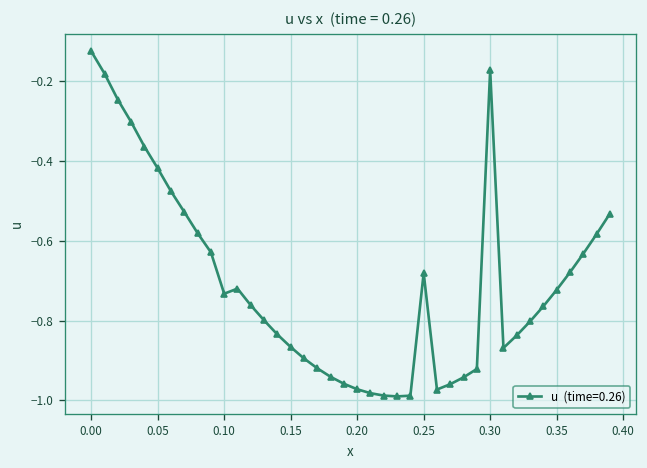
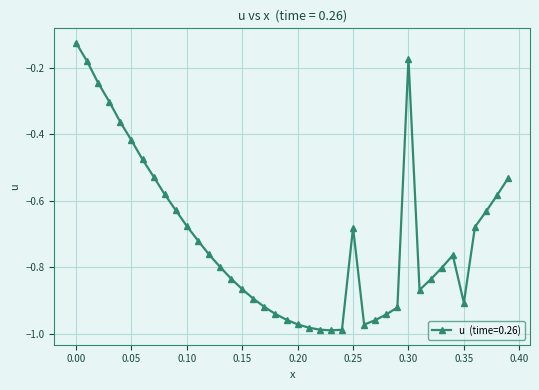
  {
    "0.00": -0.12,
    "0.05": -0.42,
-   "0.10": -0.73,
+   "0.10": -0.68,
    "0.15": -0.87,
    "0.20": -0.97,
    "0.25": -0.68,
    "0.30": -0.17,
-   "0.35": -0.72
+   "0.35": -0.91
  }
